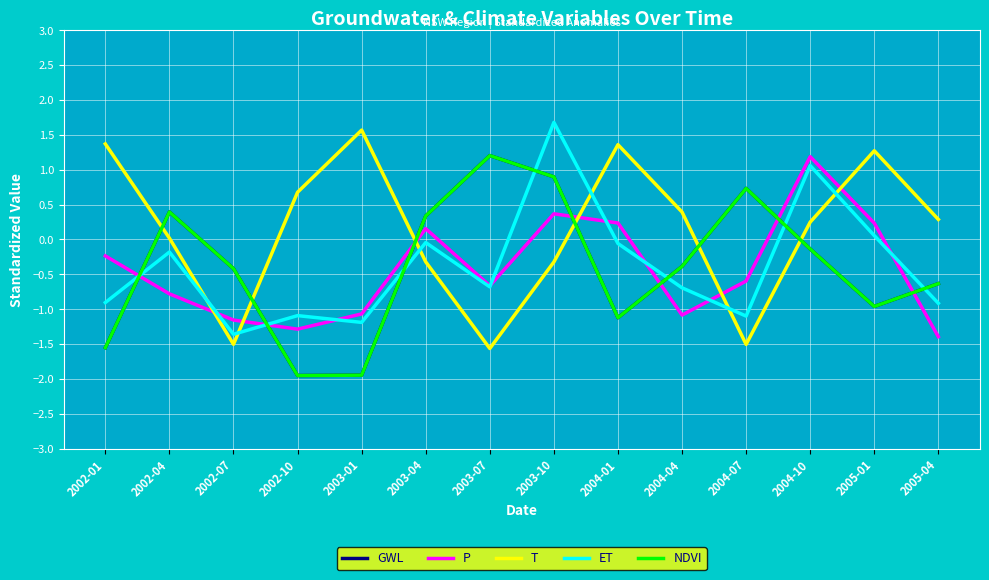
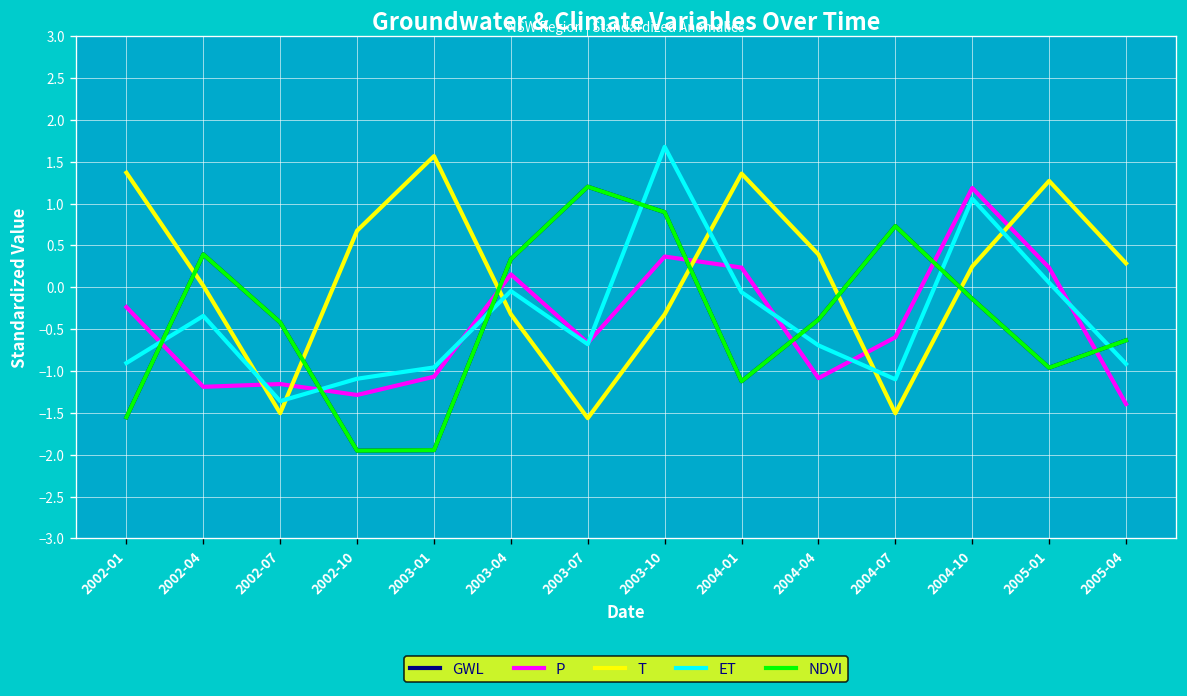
  {
    "NDVI": {
      "2002-01": -1.6,
      "2002-04": 0.4,
      "2002-07": -0.4,
      "2002-10": -2.0,
      "2003-01": -1.9,
      "2003-04": 0.3,
      "2003-07": 1.2,
      "2003-10": 0.9,
      "2004-01": -1.1,
      "2004-04": -0.4,
      "2004-07": 0.7,
      "2004-10": -0.1,
      "2005-01": -1.0,
      "2005-04": -0.6
    },
    "P": {
      "2002-01": -0.2,
-     "2002-04": -0.8,
+     "2002-04": -1.2,
      "2002-07": -1.2,
      "2002-10": -1.3,
      "2003-01": -1.1,
      "2003-04": 0.2,
      "2003-10": 0.4,
      "2004-01": 0.2,
      "2004-04": -1.1,
      "2004-07": -0.6,
      "2004-10": 1.2,
      "2005-01": 0.2,
      "2005-04": -1.4
    },
    "T": {
      "2002-01": 1.4,
      "2002-04": 0.0,
      "2002-07": -1.5,
      "2002-10": 0.7,
      "2003-01": 1.6,
      "2003-04": -0.3,
      "2003-07": -1.6,
      "2003-10": -0.3,
      "2004-01": 1.4,
      "2004-04": 0.4,
      "2004-07": -1.5,
      "2004-10": 0.2,
      "2005-01": 1.3,
      "2005-04": 0.3
    },
    "ET": {
      "2002-01": -0.9,
-     "2002-04": -0.2,
+     "2002-04": -0.3,
      "2002-07": -1.4,
      "2002-10": -1.1,
-     "2003-01": -1.2,
+     "2003-01": -1.0,
      "2003-04": 0.0,
      "2003-10": 1.7,
      "2004-01": -0.1,
      "2004-04": -0.7,
      "2004-07": -1.1,
      "2004-10": 1.1,
      "2005-01": 0.1,
      "2005-04": -0.9
    }
  }
